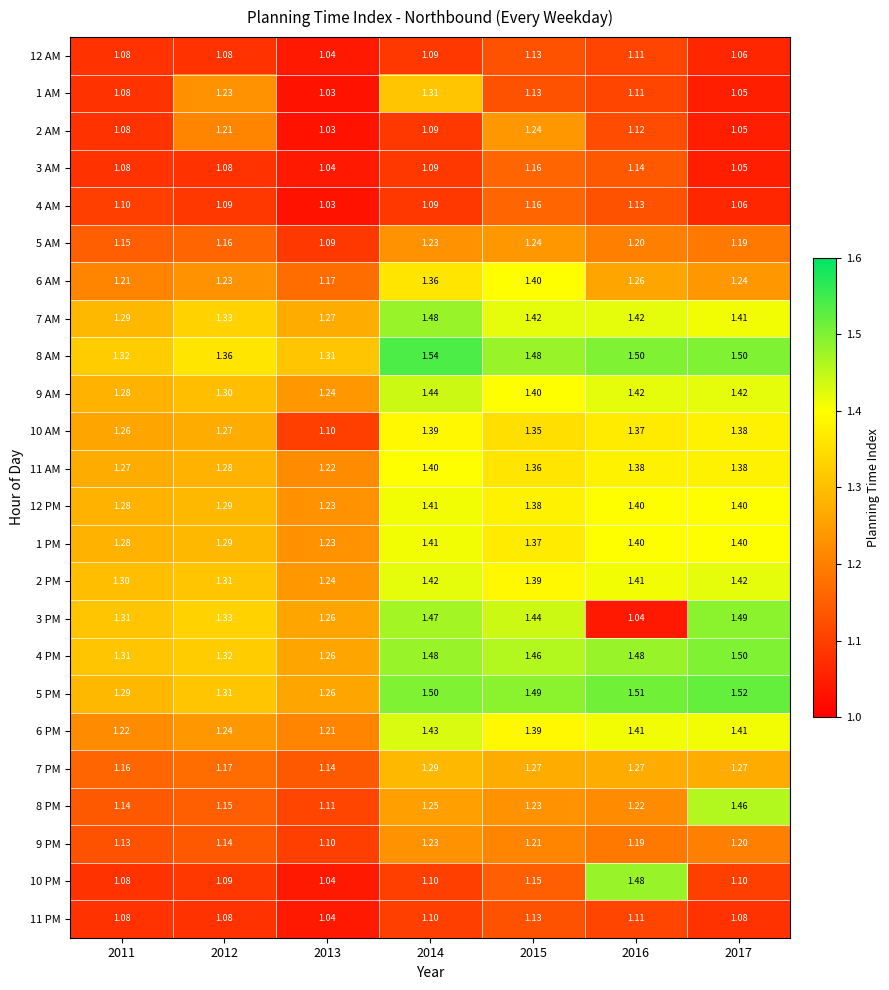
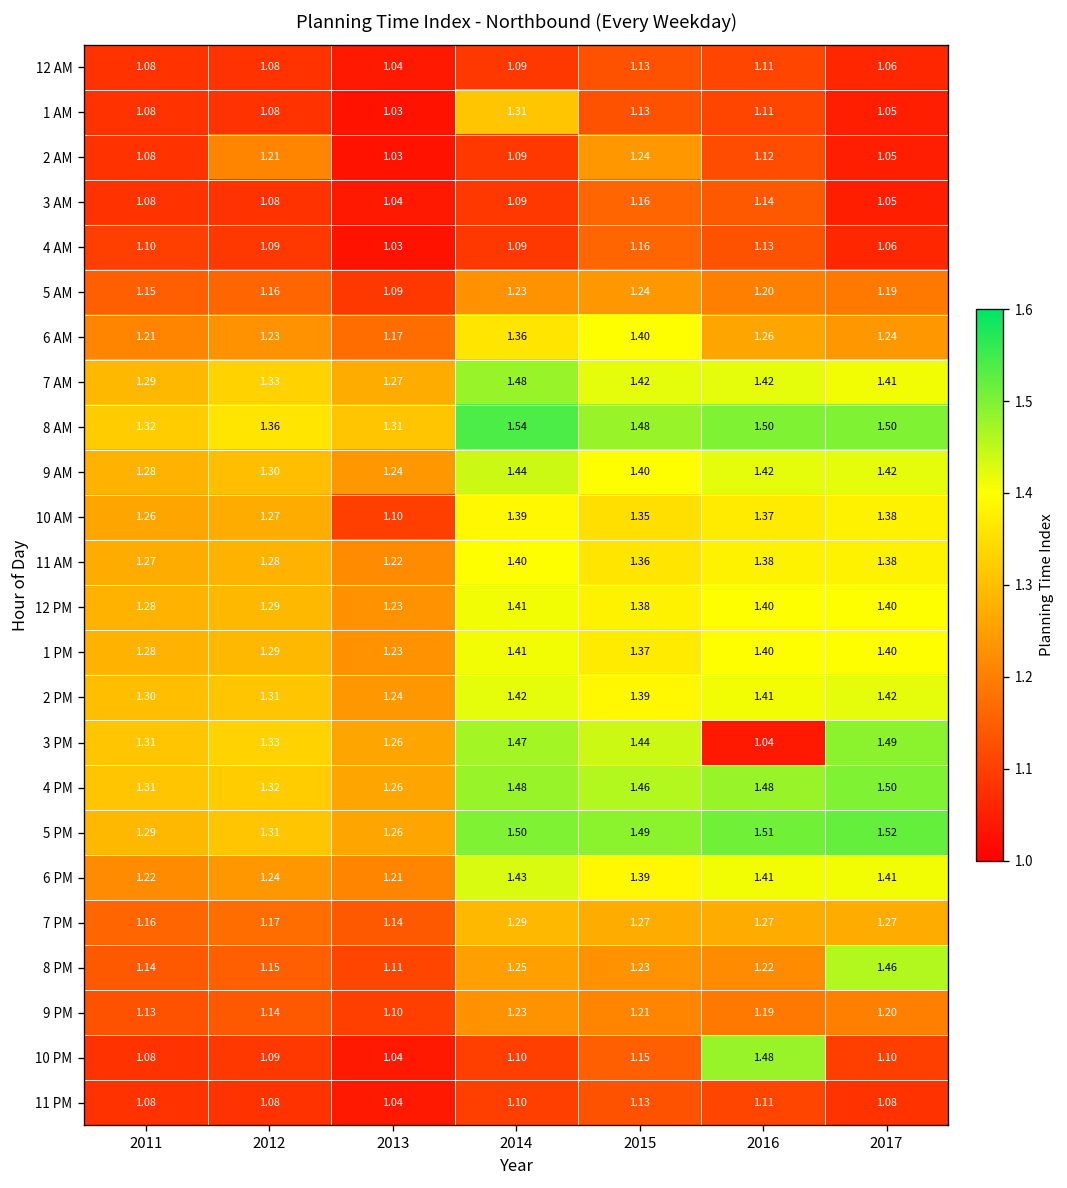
  {
    "12 AM": {
      "2011": 1.08,
      "2012": 1.08,
      "2013": 1.04,
      "2014": 1.09,
      "2015": 1.13,
      "2016": 1.11,
      "2017": 1.06
    },
    "1 AM": {
      "2011": 1.08,
-     "2012": 1.23,
+     "2012": 1.08,
      "2013": 1.03,
      "2014": 1.31,
      "2015": 1.13,
      "2016": 1.11,
      "2017": 1.05
    },
    "2 AM": {
      "2011": 1.08,
      "2012": 1.21,
      "2013": 1.03,
      "2014": 1.09,
      "2015": 1.24,
      "2016": 1.12,
      "2017": 1.05
    },
    "3 AM": {
      "2011": 1.08,
      "2012": 1.08,
      "2013": 1.04,
      "2014": 1.09,
      "2015": 1.16,
      "2016": 1.14,
      "2017": 1.05
    },
    "4 AM": {
      "2011": 1.10,
      "2012": 1.09,
      "2013": 1.03,
      "2014": 1.09,
      "2015": 1.16,
      "2016": 1.13,
      "2017": 1.06
    },
    "5 AM": {
      "2011": 1.15,
      "2012": 1.16,
      "2013": 1.09,
      "2014": 1.23,
      "2015": 1.24,
      "2016": 1.20,
      "2017": 1.19
    },
    "6 AM": {
      "2011": 1.21,
      "2012": 1.23,
      "2013": 1.17,
      "2014": 1.36,
      "2015": 1.40,
      "2016": 1.26,
      "2017": 1.24
    },
    "7 AM": {
      "2011": 1.29,
      "2012": 1.33,
      "2013": 1.27,
      "2014": 1.48,
      "2015": 1.42,
      "2016": 1.42,
      "2017": 1.41
    },
    "8 AM": {
      "2011": 1.32,
      "2012": 1.36,
      "2013": 1.31,
      "2014": 1.54,
      "2015": 1.48,
      "2016": 1.50,
      "2017": 1.50
    },
    "9 AM": {
      "2011": 1.28,
      "2012": 1.30,
      "2013": 1.24,
      "2014": 1.44,
      "2015": 1.40,
      "2016": 1.42,
      "2017": 1.42
    },
    "10 AM": {
      "2011": 1.26,
      "2012": 1.27,
      "2013": 1.10,
      "2014": 1.39,
      "2015": 1.35,
      "2016": 1.37,
      "2017": 1.38
    },
    "11 AM": {
      "2011": 1.27,
      "2012": 1.28,
      "2013": 1.22,
      "2014": 1.40,
      "2015": 1.36,
      "2016": 1.38,
      "2017": 1.38
    },
    "12 PM": {
      "2011": 1.28,
      "2012": 1.29,
      "2013": 1.23,
      "2014": 1.41,
      "2015": 1.38,
      "2016": 1.40,
      "2017": 1.40
    },
    "1 PM": {
      "2011": 1.28,
      "2012": 1.29,
      "2013": 1.23,
      "2014": 1.41,
      "2015": 1.37,
      "2016": 1.40,
      "2017": 1.40
    },
    "2 PM": {
      "2011": 1.30,
      "2012": 1.31,
      "2013": 1.24,
      "2014": 1.42,
      "2015": 1.39,
      "2016": 1.41,
      "2017": 1.42
    },
    "3 PM": {
      "2011": 1.31,
      "2012": 1.33,
      "2013": 1.26,
      "2014": 1.47,
      "2015": 1.44,
      "2016": 1.04,
      "2017": 1.49
    },
    "4 PM": {
      "2011": 1.31,
      "2012": 1.32,
      "2013": 1.26,
      "2014": 1.48,
      "2015": 1.46,
      "2016": 1.48,
      "2017": 1.50
    },
    "5 PM": {
      "2011": 1.29,
      "2012": 1.31,
      "2013": 1.26,
      "2014": 1.50,
      "2015": 1.49,
      "2016": 1.51,
      "2017": 1.52
    },
    "6 PM": {
      "2011": 1.22,
      "2012": 1.24,
      "2013": 1.21,
      "2014": 1.43,
      "2015": 1.39,
      "2016": 1.41,
      "2017": 1.41
    },
    "7 PM": {
      "2011": 1.16,
      "2012": 1.17,
      "2013": 1.14,
      "2014": 1.29,
      "2015": 1.27,
      "2016": 1.27,
      "2017": 1.27
    },
    "8 PM": {
      "2011": 1.14,
      "2012": 1.15,
      "2013": 1.11,
      "2014": 1.25,
      "2015": 1.23,
      "2016": 1.22,
      "2017": 1.46
    },
    "9 PM": {
      "2011": 1.13,
      "2012": 1.14,
      "2013": 1.10,
      "2014": 1.23,
      "2015": 1.21,
      "2016": 1.19,
      "2017": 1.20
    },
    "10 PM": {
      "2011": 1.08,
      "2012": 1.09,
      "2013": 1.04,
      "2014": 1.10,
      "2015": 1.15,
      "2016": 1.48,
      "2017": 1.10
    },
    "11 PM": {
      "2011": 1.08,
      "2012": 1.08,
      "2013": 1.04,
      "2014": 1.10,
      "2015": 1.13,
      "2016": 1.11,
      "2017": 1.08
    }
  }
